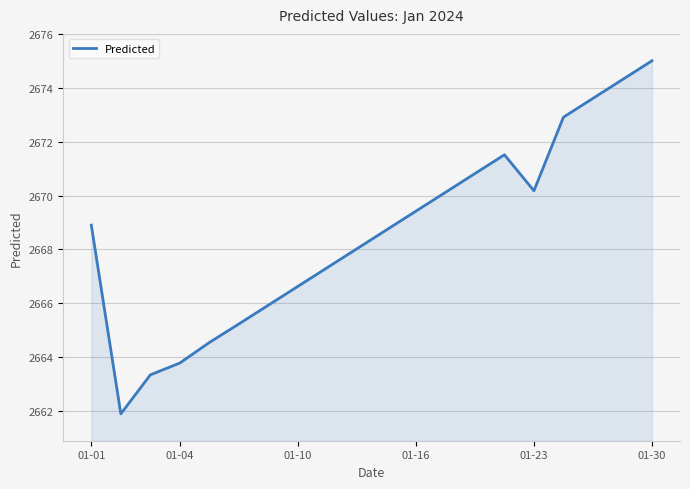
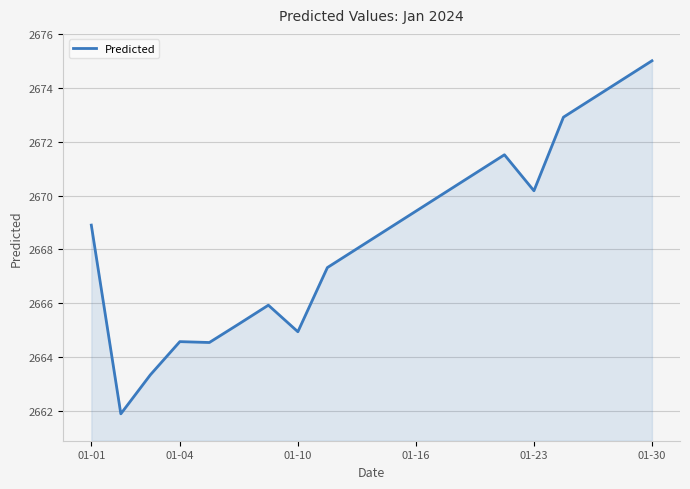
  {
    "01-01": 2668.9,
-   "01-04": 2663.8,
-   "01-10": 2666.6,
+   "01-04": 2664.6,
+   "01-10": 2664.9,
    "01-16": 2669.4,
    "01-23": 2670.2,
    "01-30": 2675.0
  }
